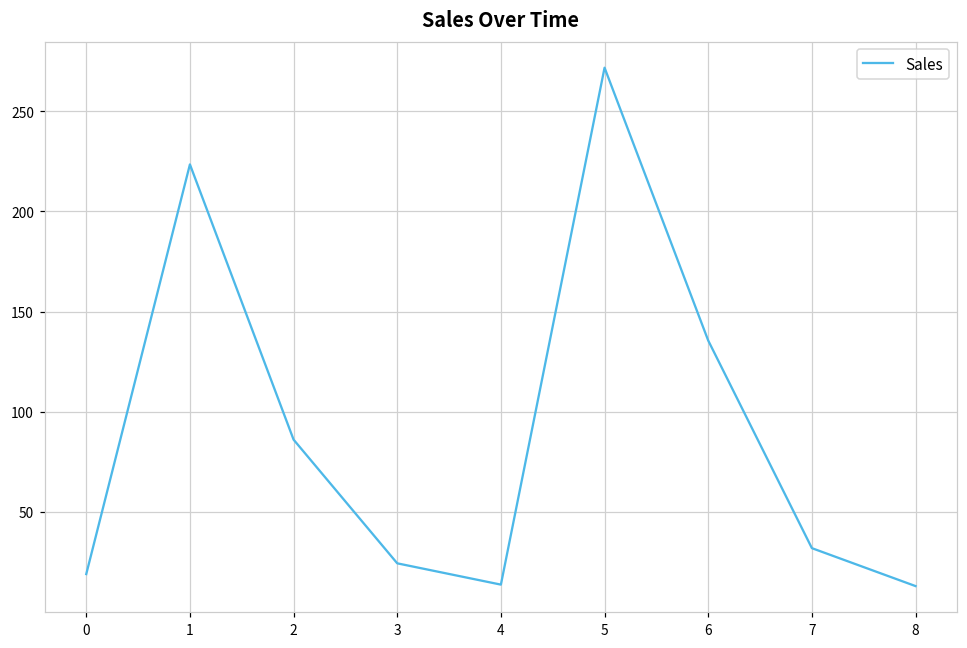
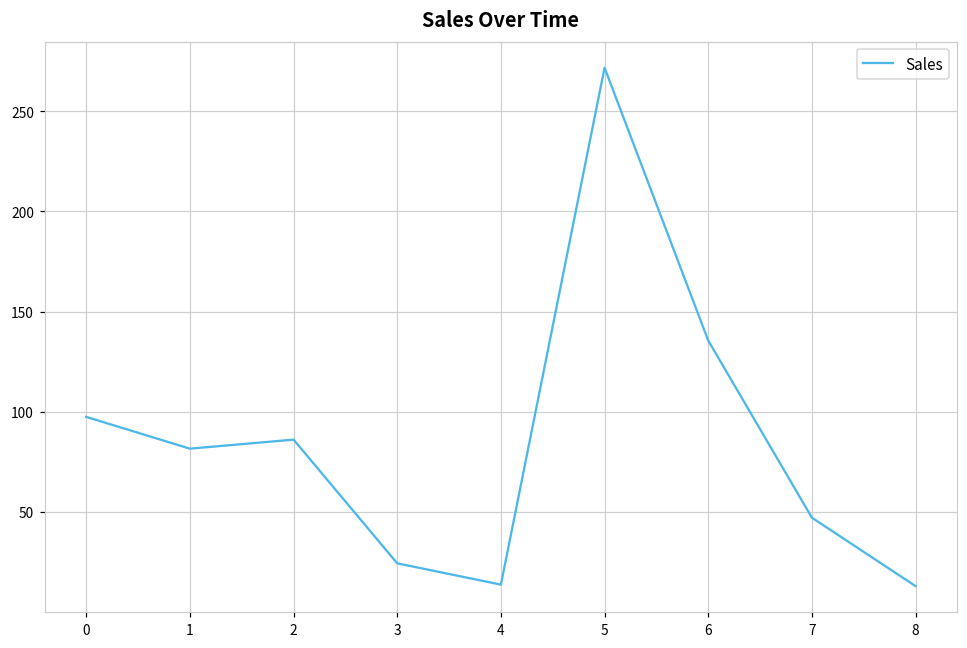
  {
-   "0": 19,
-   "1": 223,
+   "0": 97,
+   "1": 82,
    "2": 86,
    "3": 24,
    "4": 14,
    "5": 272,
    "6": 136,
-   "7": 32,
+   "7": 47,
    "8": 13
  }
